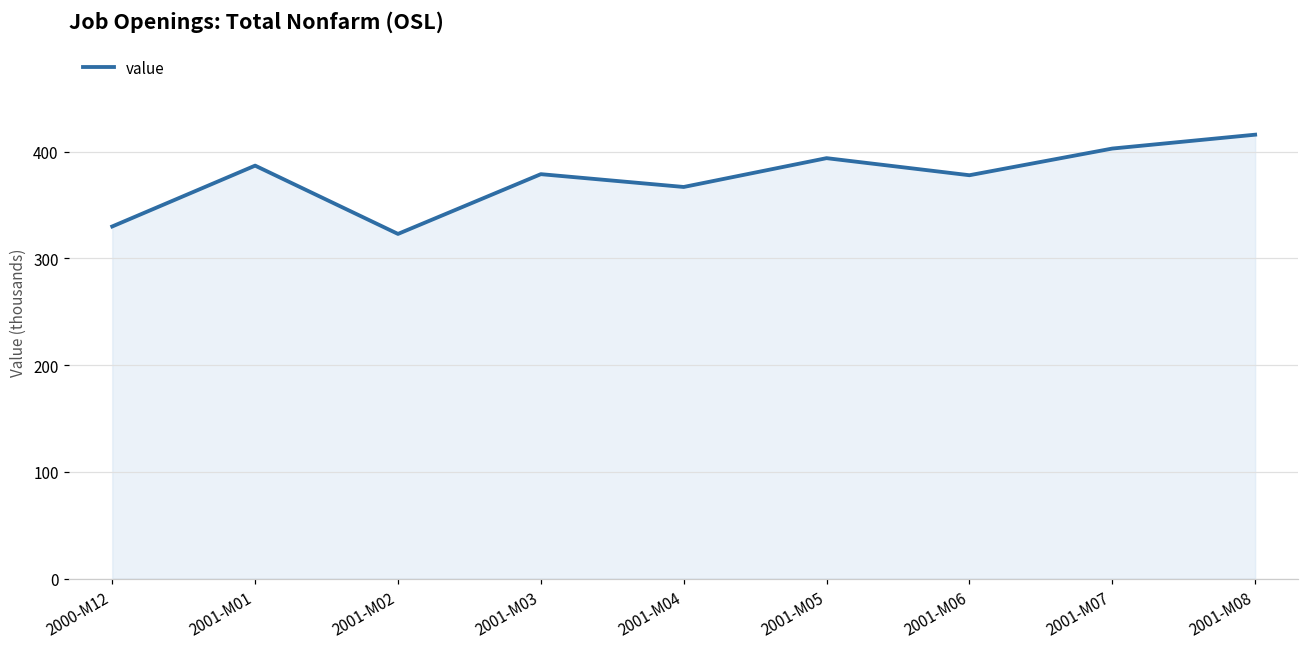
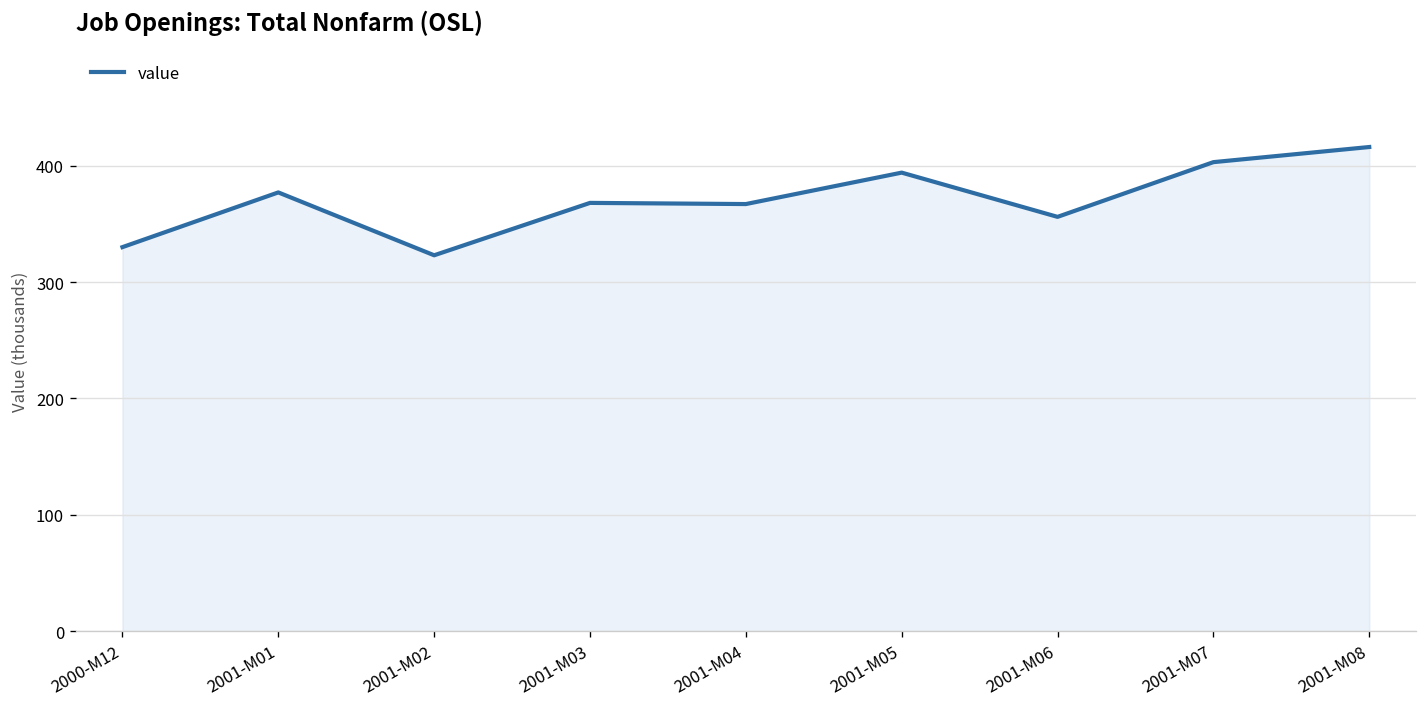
  {
    "2000-M12": 330,
-   "2001-M01": 390,
+   "2001-M01": 380,
    "2001-M02": 320,
-   "2001-M03": 380,
+   "2001-M03": 370,
    "2001-M04": 370,
    "2001-M05": 390,
-   "2001-M06": 380,
+   "2001-M06": 360,
    "2001-M07": 400,
    "2001-M08": 420
  }
